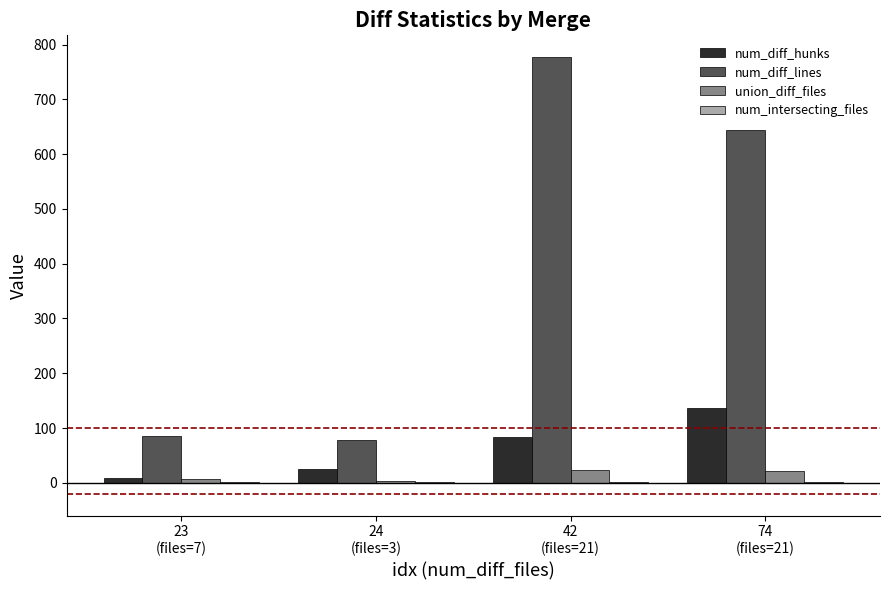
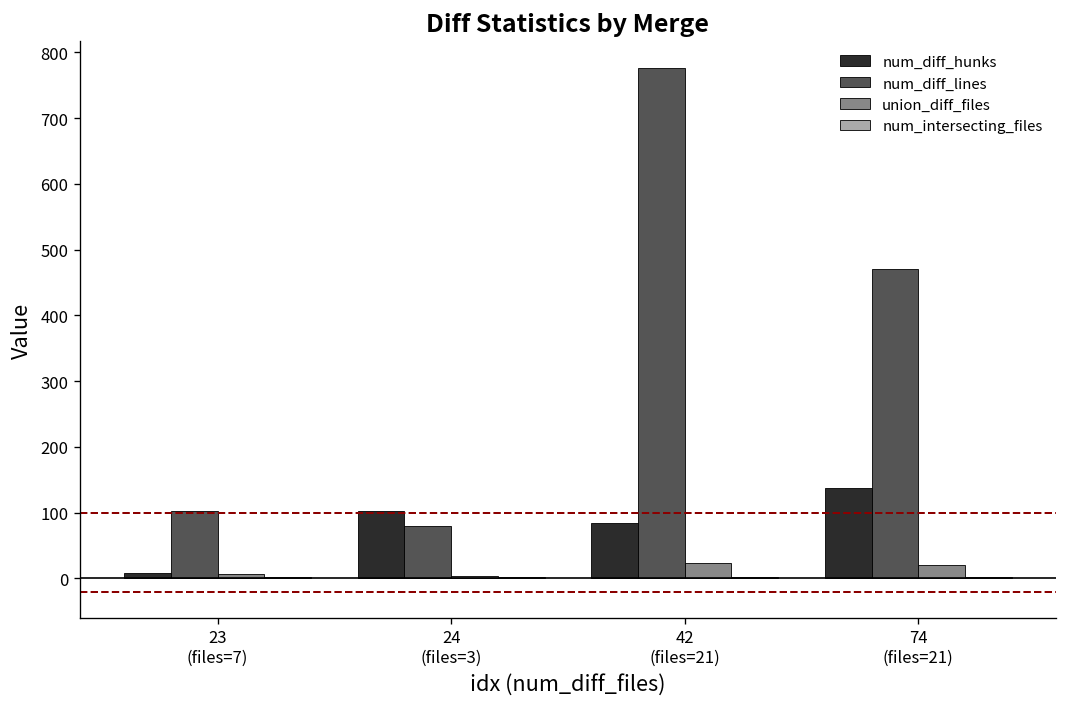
  {
    "num_diff_hunks": {
      "23 (files=7)": 10,
-     "24 (files=3)": 30,
+     "24 (files=3)": 100,
      "42 (files=21)": 80,
      "74 (files=21)": 140
    },
    "num_diff_lines": {
-     "23 (files=7)": 90,
+     "23 (files=7)": 100,
      "24 (files=3)": 80,
      "42 (files=21)": 780,
-     "74 (files=21)": 640
+     "74 (files=21)": 470
    }
  }
